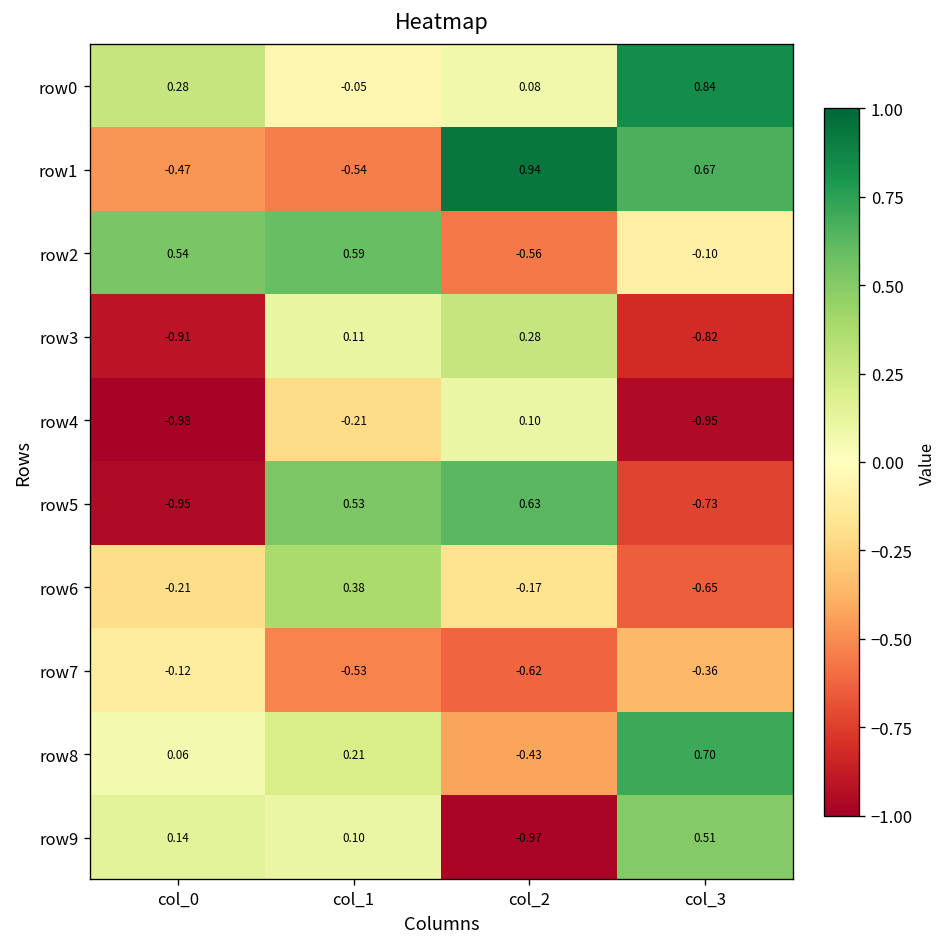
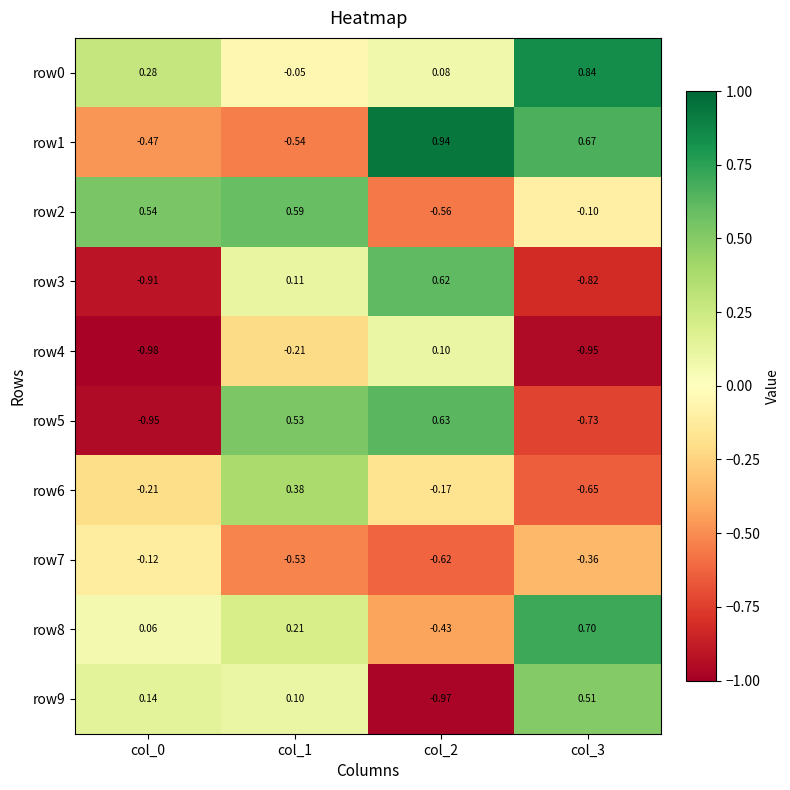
  {
    "row0": {
      "col_0": 0.28,
      "col_1": -0.05,
      "col_2": 0.08,
      "col_3": 0.84
    },
    "row1": {
      "col_0": -0.47,
      "col_1": -0.54,
      "col_2": 0.94,
      "col_3": 0.67
    },
    "row2": {
      "col_0": 0.54,
      "col_1": 0.59,
      "col_2": -0.56,
      "col_3": -0.10
    },
    "row3": {
      "col_0": -0.91,
      "col_1": 0.11,
-     "col_2": 0.28,
+     "col_2": 0.62,
      "col_3": -0.82
    },
    "row4": {
      "col_0": -0.98,
      "col_1": -0.21,
      "col_2": 0.10,
      "col_3": -0.95
    },
    "row5": {
      "col_0": -0.95,
      "col_1": 0.53,
      "col_2": 0.63,
      "col_3": -0.73
    },
    "row6": {
      "col_0": -0.21,
      "col_1": 0.38,
      "col_2": -0.17,
      "col_3": -0.65
    },
    "row7": {
      "col_0": -0.12,
      "col_1": -0.53,
      "col_2": -0.62,
      "col_3": -0.36
    },
    "row8": {
      "col_0": 0.06,
      "col_1": 0.21,
      "col_2": -0.43,
      "col_3": 0.70
    },
    "row9": {
      "col_0": 0.14,
      "col_1": 0.10,
      "col_2": -0.97,
      "col_3": 0.51
    }
  }
